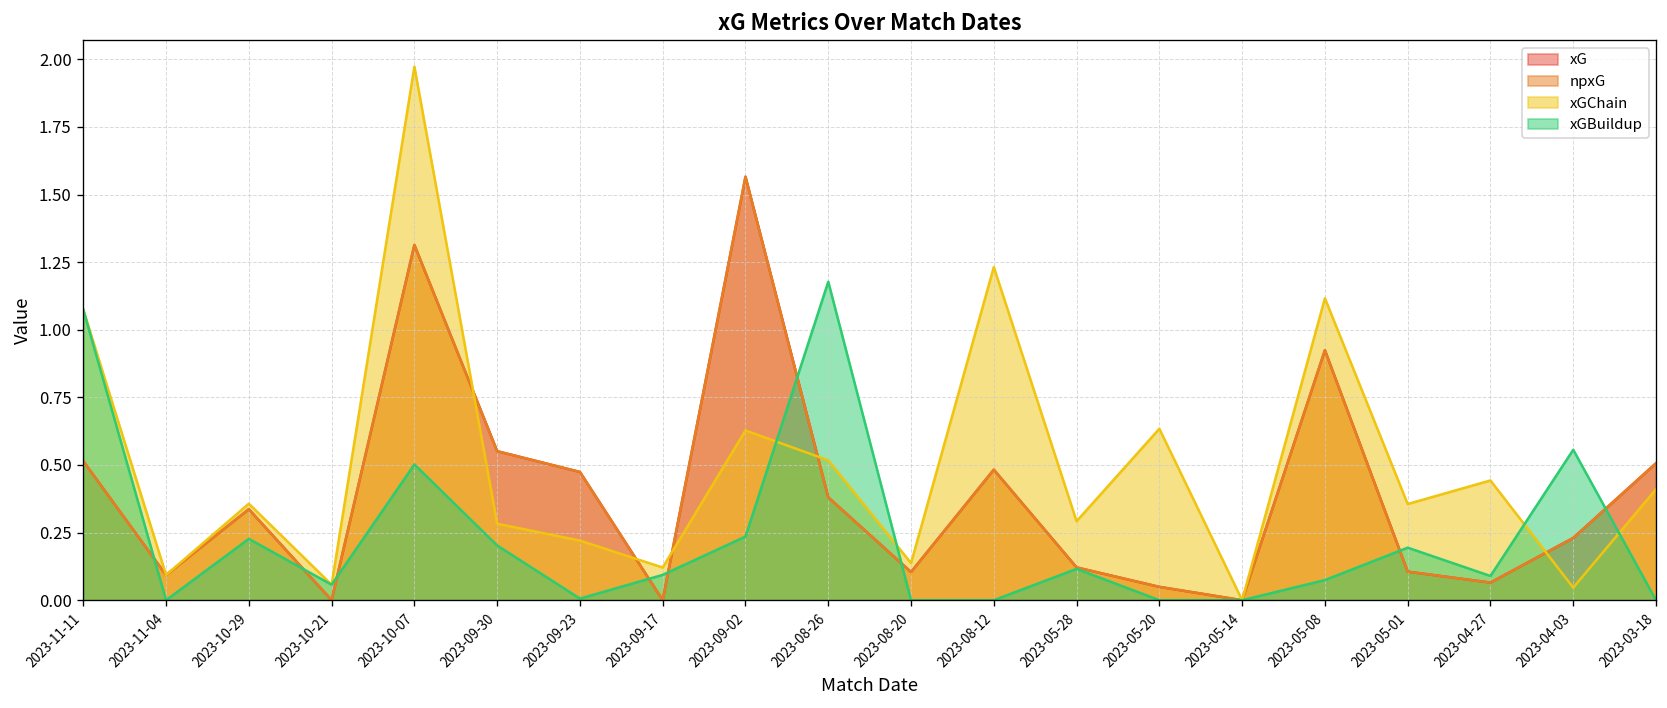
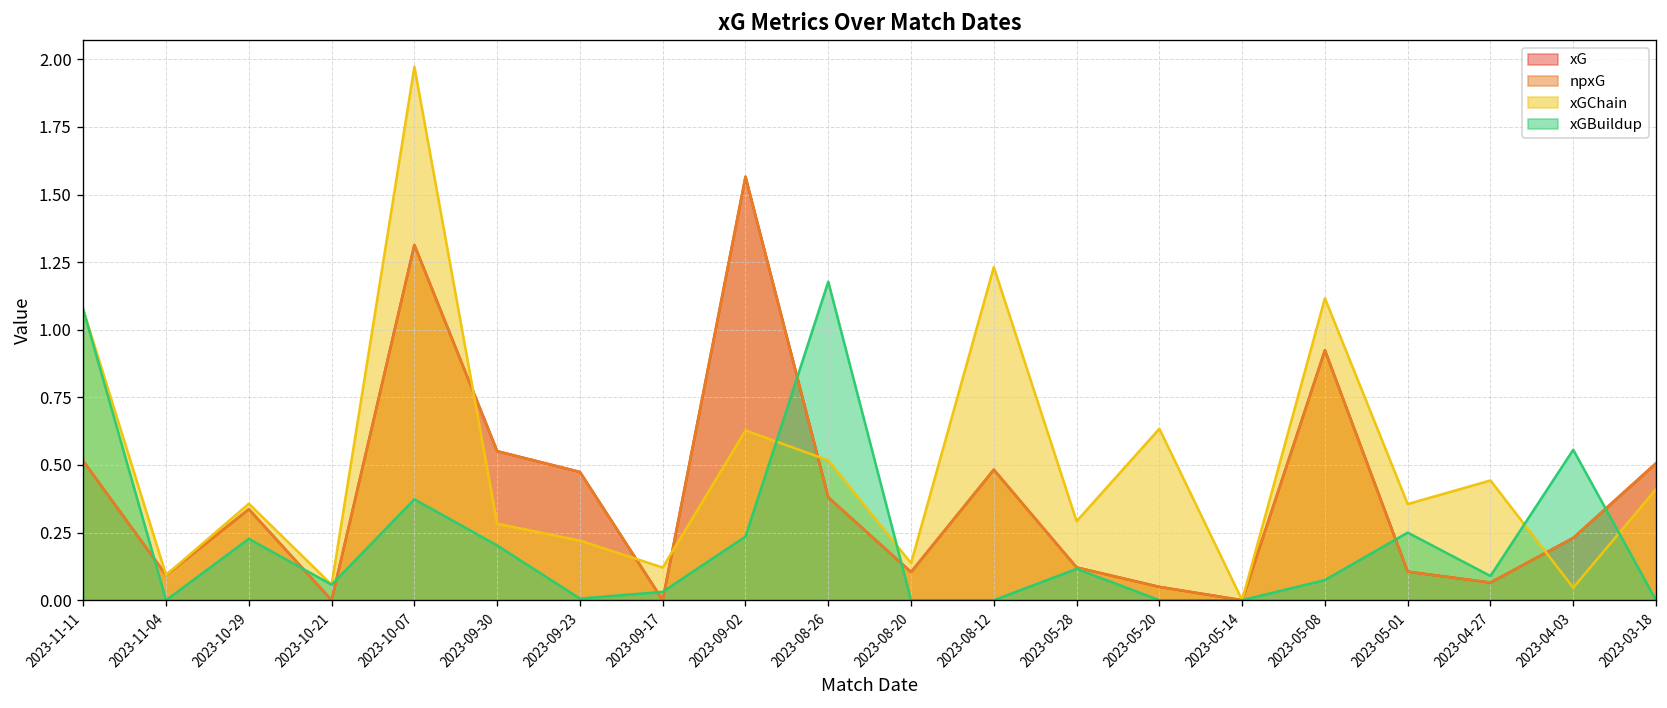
  {
    "xGBuildup": {
      "2023-11-04": 0.00,
      "2023-10-29": 0.23,
-     "2023-10-07": 0.50,
+     "2023-10-07": 0.37,
      "2023-09-30": 0.20,
      "2023-09-23": 0.01,
-     "2023-09-17": 0.09,
+     "2023-09-17": 0.03,
      "2023-09-02": 0.24,
      "2023-08-26": 1.18,
      "2023-08-20": 0.00,
      "2023-08-12": 0.00,
      "2023-05-20": 0.00,
      "2023-05-08": 0.07,
-     "2023-05-01": 0.19,
+     "2023-05-01": 0.25,
      "2023-04-27": 0.09,
      "2023-04-03": 0.56,
      "2023-03-18": 0.00
    }
  }
